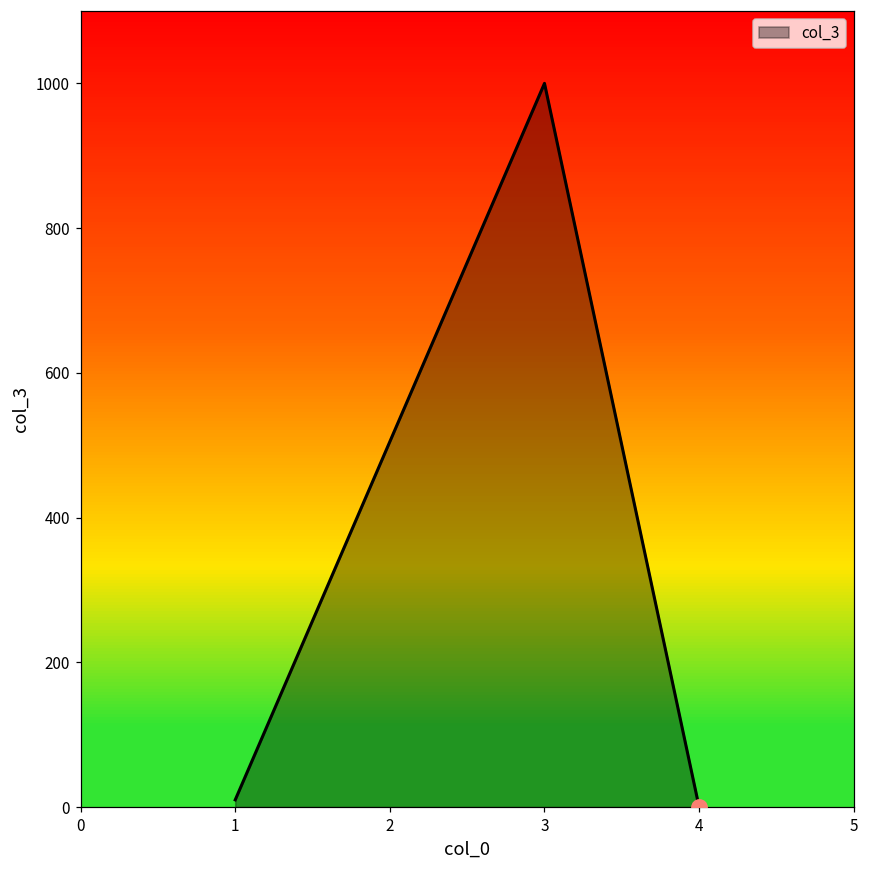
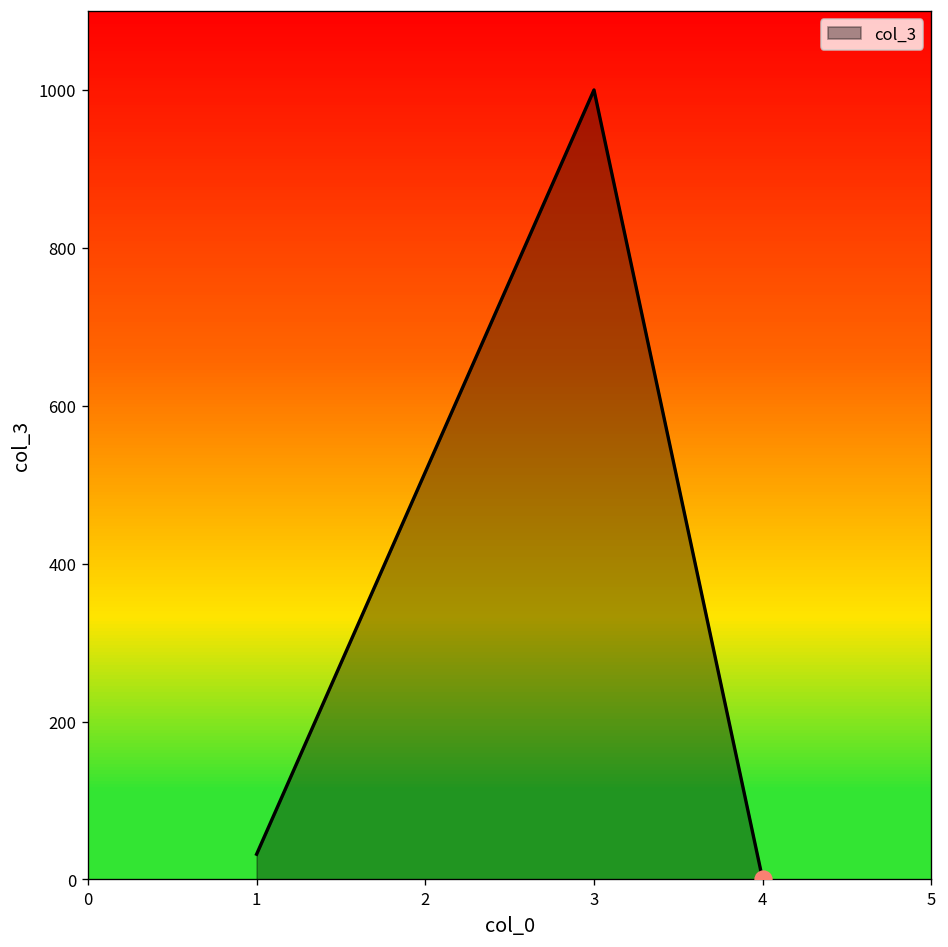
  {
    "col_3": {
-     "1": 10,
+     "1": 30,
      "3": 1000
    }
  }
